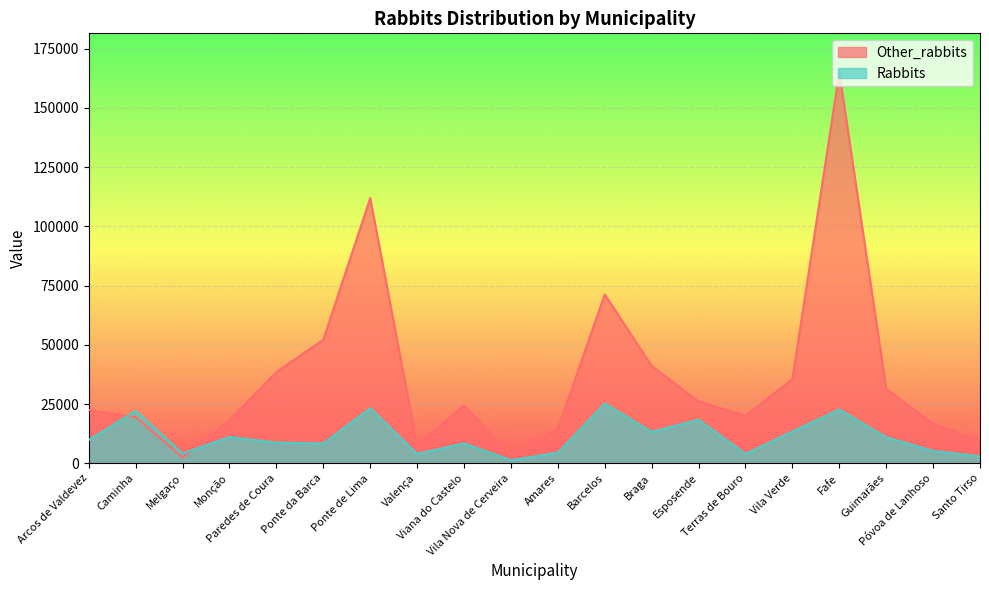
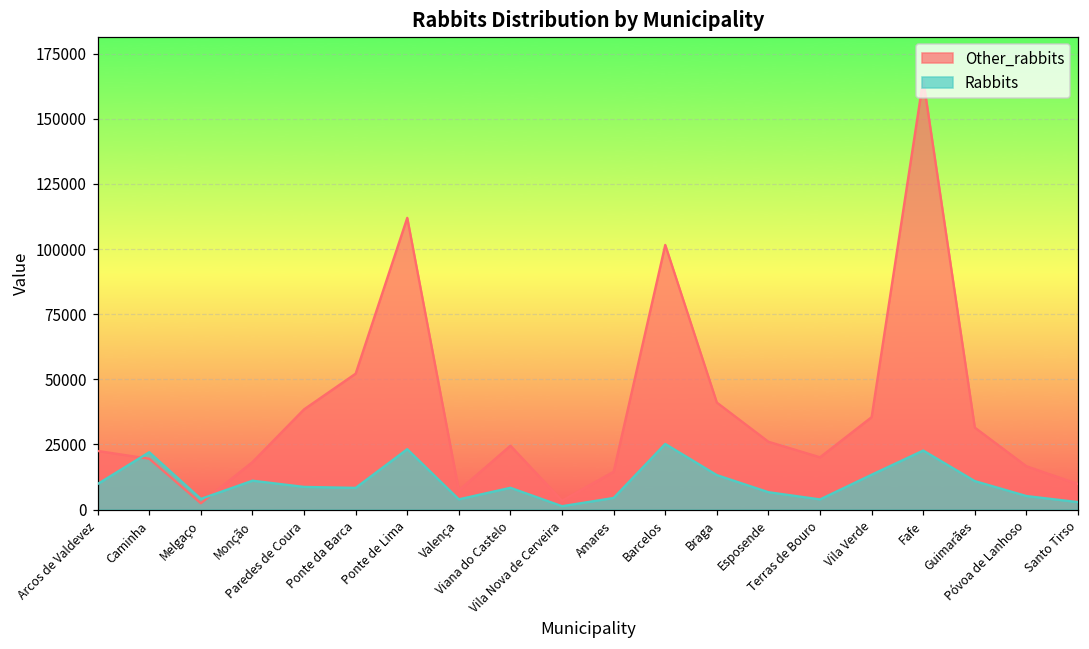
  {
    "Other_rabbits": {
      "Arcos de Valdevez": 23000,
      "Caminha": 20000,
      "Melgaço": 2000,
      "Monção": 18000,
      "Paredes de Coura": 38000,
      "Ponte da Barca": 52000,
      "Ponte de Lima": 112000,
      "Valença": 7000,
      "Viana do Castelo": 25000,
      "Vila Nova de Cerveira": 3000,
      "Amares": 15000,
-     "Barcelos": 71000,
+     "Barcelos": 102000,
      "Braga": 41000,
      "Esposende": 26000,
      "Terras de Bouro": 20000,
      "Vila Verde": 35000,
      "Guimarães": 31000,
      "Póvoa de Lanhoso": 17000,
      "Santo Tirso": 10000
    },
    "Rabbits": {
      "Arcos de Valdevez": 10000,
      "Caminha": 22000,
      "Melgaço": 4000,
      "Monção": 11000,
      "Paredes de Coura": 9000,
      "Ponte da Barca": 8000,
      "Ponte de Lima": 23000,
      "Valença": 4000,
      "Viana do Castelo": 8000,
      "Vila Nova de Cerveira": 1000,
      "Amares": 4000,
      "Barcelos": 25000,
      "Braga": 13000,
-     "Esposende": 18000,
+     "Esposende": 7000,
      "Terras de Bouro": 4000,
      "Vila Verde": 13000,
      "Fafe": 23000,
      "Guimarães": 11000,
      "Póvoa de Lanhoso": 5000,
      "Santo Tirso": 3000
    }
  }
